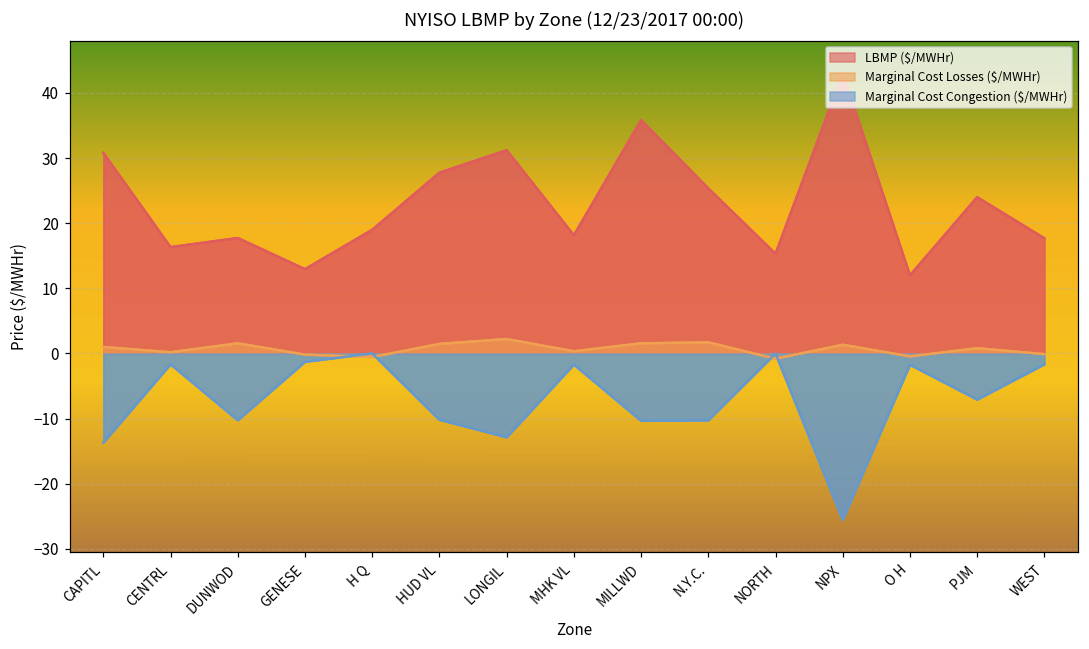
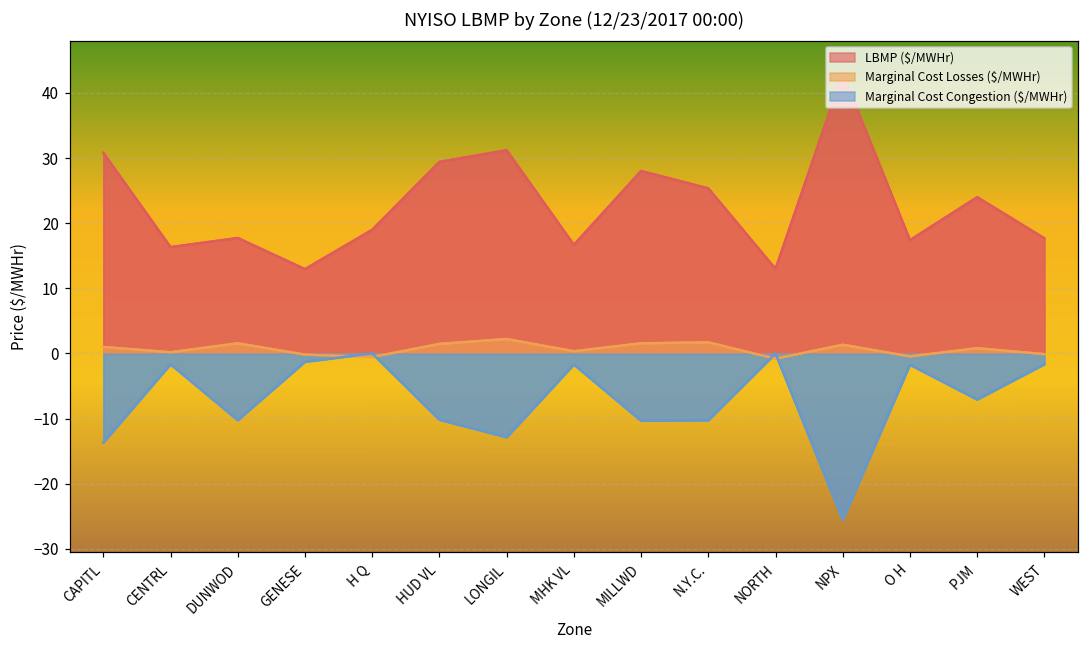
  {
    "LBMP ($/MWHr)": {
      "CAPITL": 31,
      "CENTRL": 16,
      "DUNWOD": 18,
      "GENESE": 13,
      "H Q": 19,
-     "HUD VL": 28,
+     "HUD VL": 29,
      "LONGIL": 31,
-     "MHK VL": 18,
-     "MILLWD": 36,
+     "MHK VL": 17,
+     "MILLWD": 28,
      "N.Y.C.": 25,
-     "NORTH": 15,
-     "O H": 12,
+     "NORTH": 13,
+     "O H": 17,
      "PJM": 24,
      "WEST": 18
    }
  }
